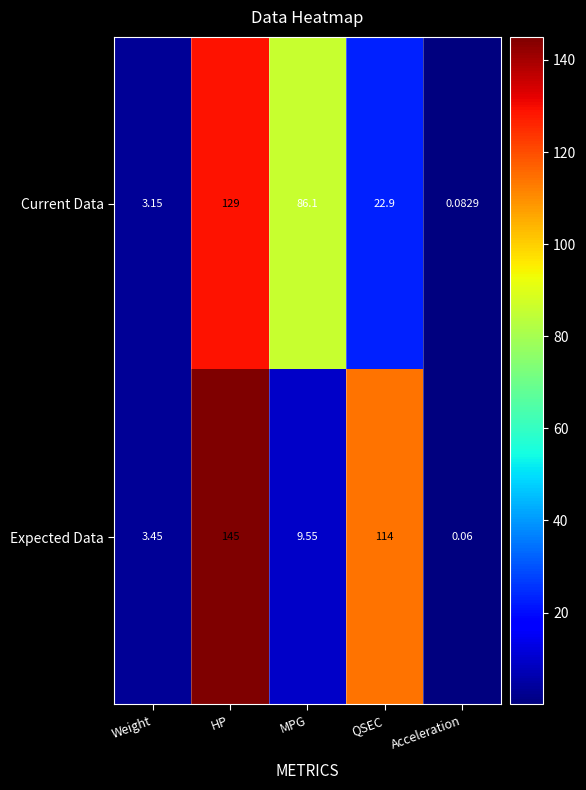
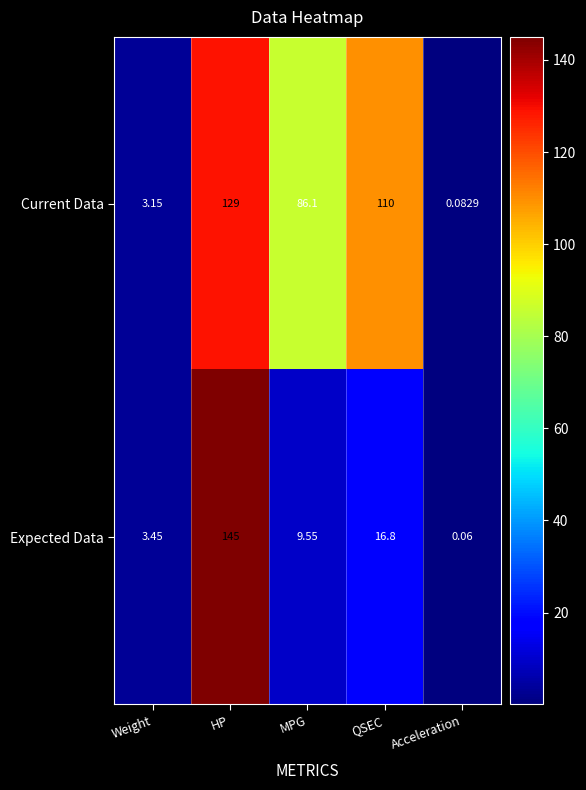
  {
    "Current Data": {
      "Weight": 3.15,
      "HP": 129,
      "MPG": 86.1,
-     "QSEC": 22.9,
+     "QSEC": 110,
      "Acceleration": 0.0829
    },
    "Expected Data": {
      "Weight": 3.45,
      "HP": 145,
      "MPG": 9.55,
-     "QSEC": 114,
+     "QSEC": 16.8,
      "Acceleration": 0.06
    }
  }
